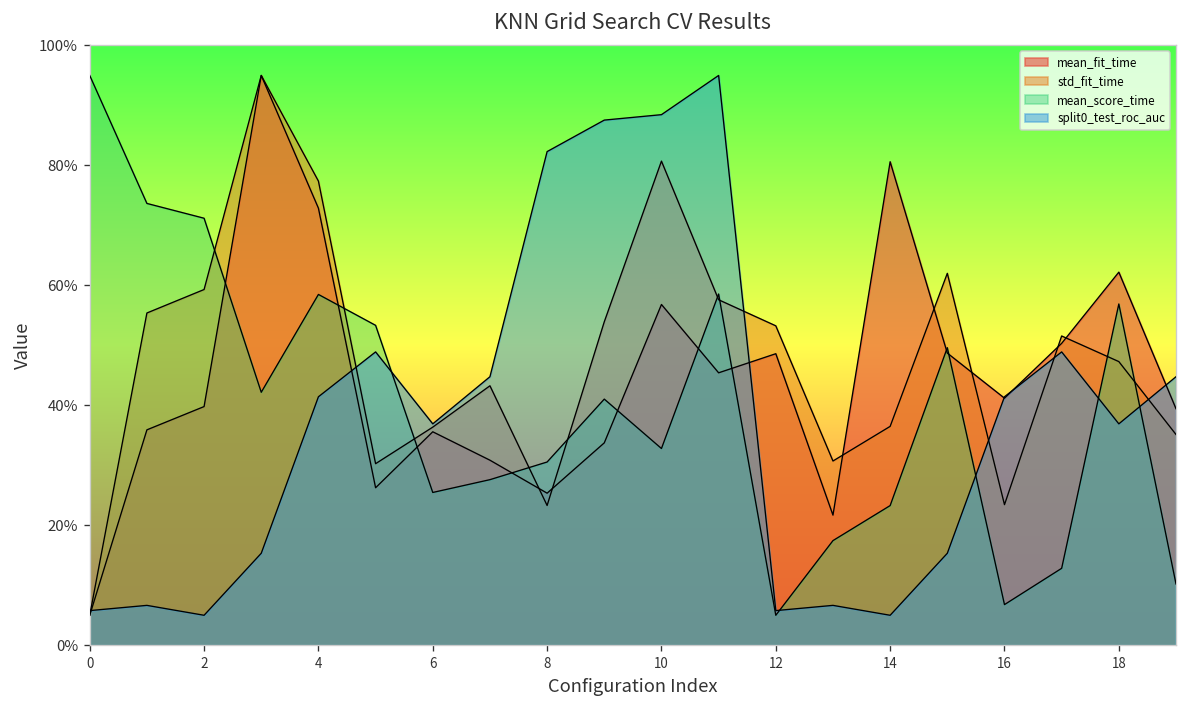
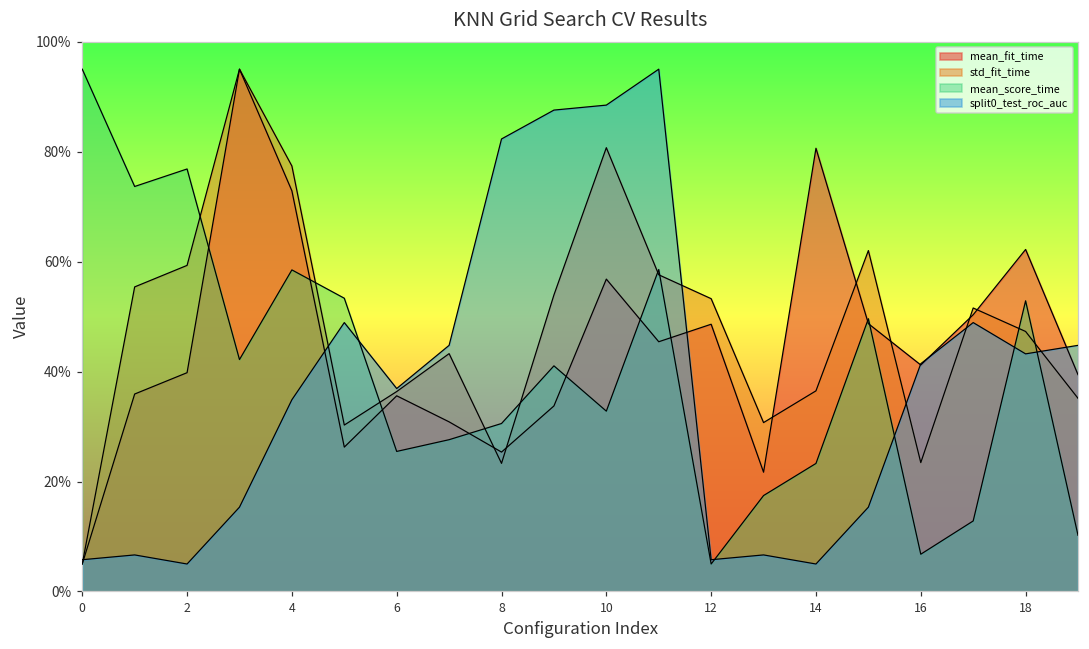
  {
    "mean_score_time": {
      "0": "95%",
-     "2": "71%",
+     "2": "77%",
      "4": "58%",
      "6": "25%",
      "8": "31%",
      "10": "33%",
      "12": "5%",
      "14": "23%",
      "16": "7%",
-     "18": "57%"
+     "18": "53%"
    },
    "split0_test_roc_auc": {
      "0": "6%",
      "2": "5%",
-     "4": "41%",
+     "4": "35%",
      "6": "37%",
      "8": "82%",
      "10": "88%",
      "12": "6%",
      "14": "5%",
-     "18": "37%"
+     "18": "43%"
    }
  }
